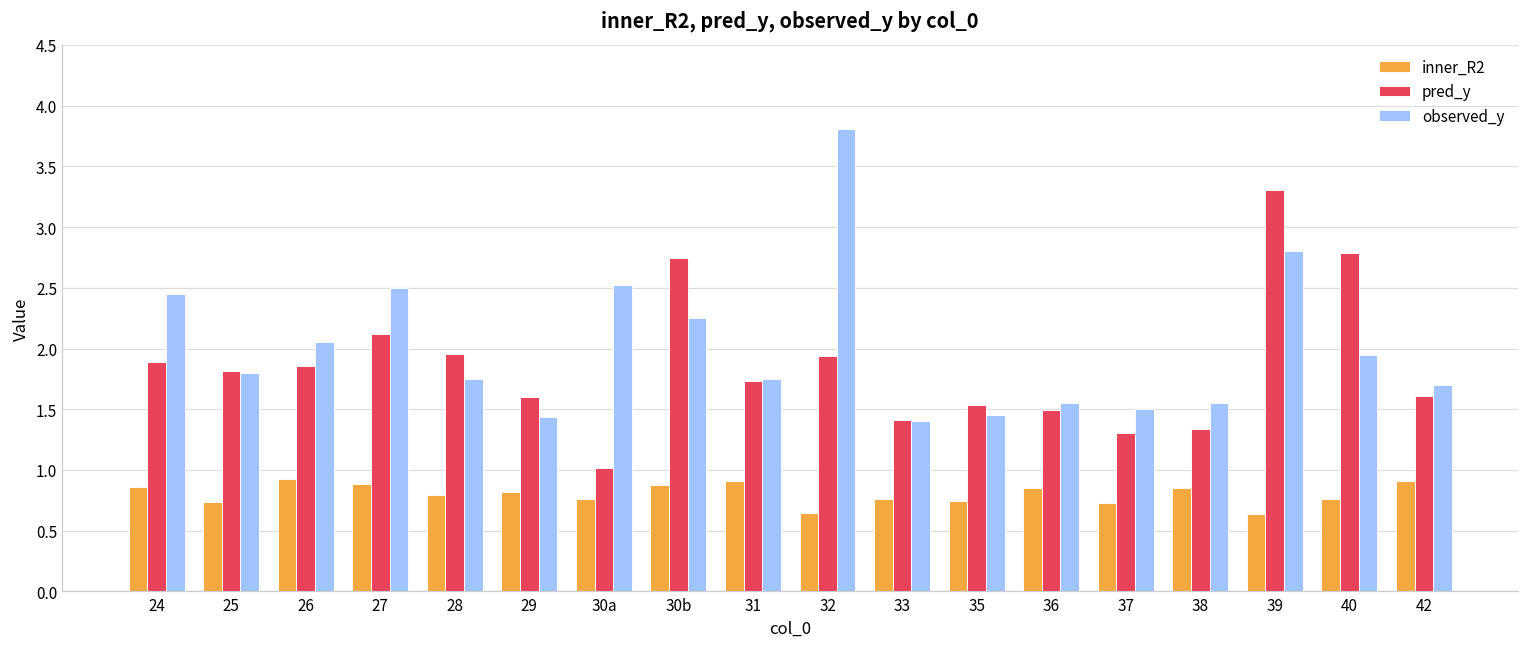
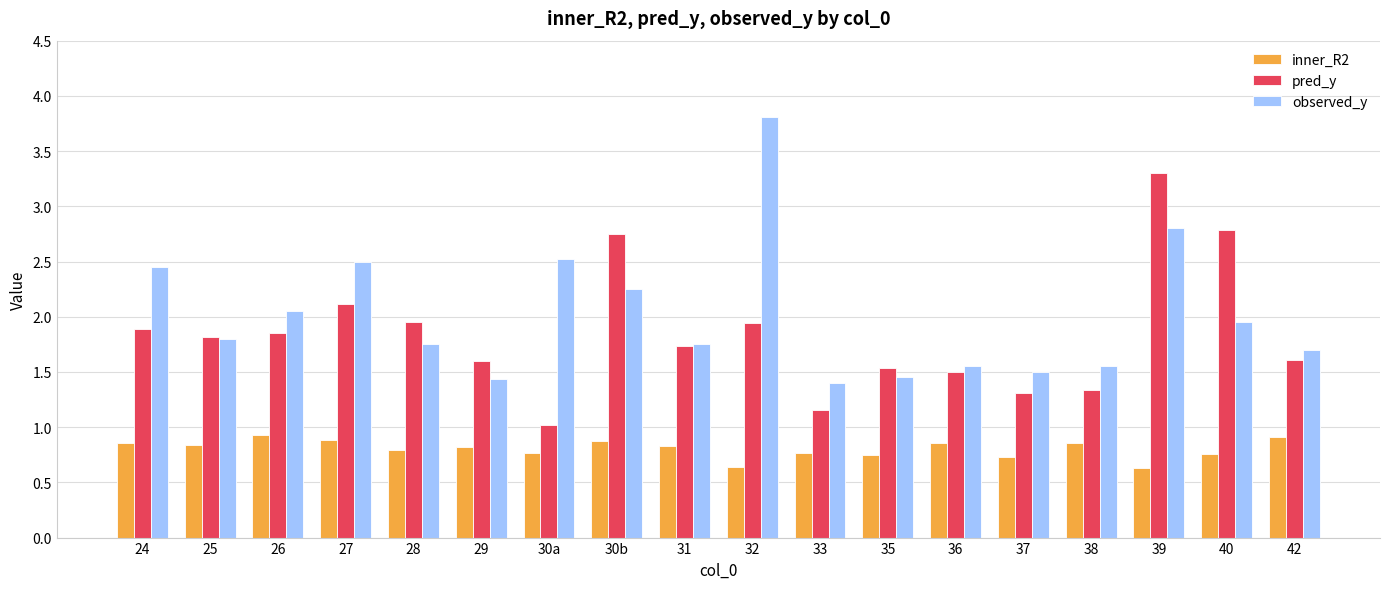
  {
    "inner_R2": {
      "24": 0.86,
-     "25": 0.73,
+     "25": 0.84,
      "26": 0.93,
      "27": 0.89,
      "28": 0.79,
      "29": 0.82,
      "30a": 0.76,
      "30b": 0.88,
-     "31": 0.91,
+     "31": 0.83,
      "32": 0.64,
      "33": 0.76,
      "35": 0.74,
      "36": 0.86,
      "37": 0.73,
      "38": 0.85,
      "39": 0.63,
      "40": 0.76,
      "42": 0.91
    },
    "pred_y": {
      "24": 1.89,
      "25": 1.82,
      "26": 1.86,
      "27": 2.12,
      "28": 1.95,
      "29": 1.60,
      "30a": 1.02,
      "30b": 2.75,
      "31": 1.73,
      "32": 1.94,
-     "33": 1.41,
+     "33": 1.15,
      "35": 1.54,
      "36": 1.50,
      "37": 1.31,
      "38": 1.34,
      "39": 3.30,
      "40": 2.78,
      "42": 1.61
    },
    "observed_y": {
      "24": 2.45,
      "25": 1.80,
      "26": 2.05,
      "27": 2.50,
      "28": 1.75,
      "29": 1.44,
      "30a": 2.52,
      "30b": 2.25,
      "31": 1.75,
      "32": 3.81,
      "33": 1.40,
      "35": 1.45,
      "36": 1.55,
      "37": 1.50,
      "38": 1.55,
      "39": 2.80,
      "40": 1.95,
      "42": 1.70
    }
  }
